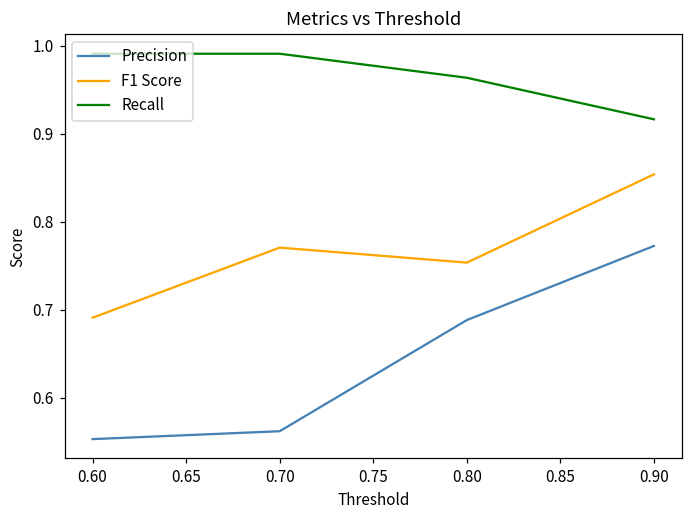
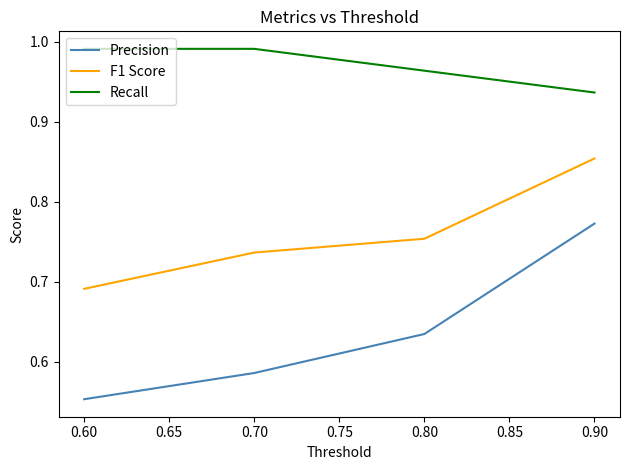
  {
    "Precision": {
      "0.60": 0.55,
-     "0.70": 0.56,
-     "0.80": 0.69,
+     "0.70": 0.59,
+     "0.80": 0.63,
      "0.90": 0.77
    },
    "F1 Score": {
      "0.60": 0.69,
-     "0.70": 0.77,
+     "0.70": 0.74,
      "0.80": 0.75,
      "0.90": 0.85
    },
    "Recall": {
      "0.70": 0.99,
      "0.80": 0.96,
-     "0.90": 0.92
+     "0.90": 0.94
    }
  }
